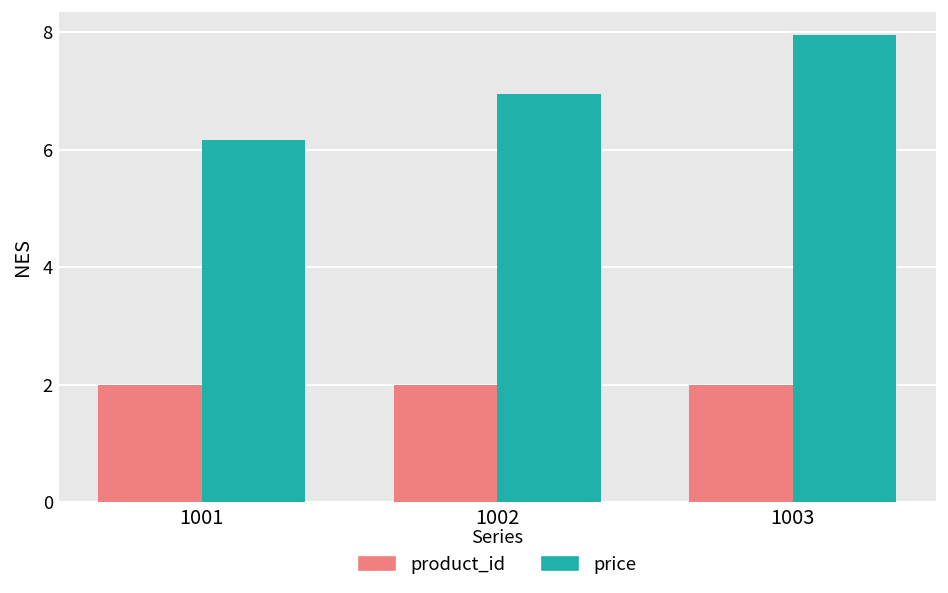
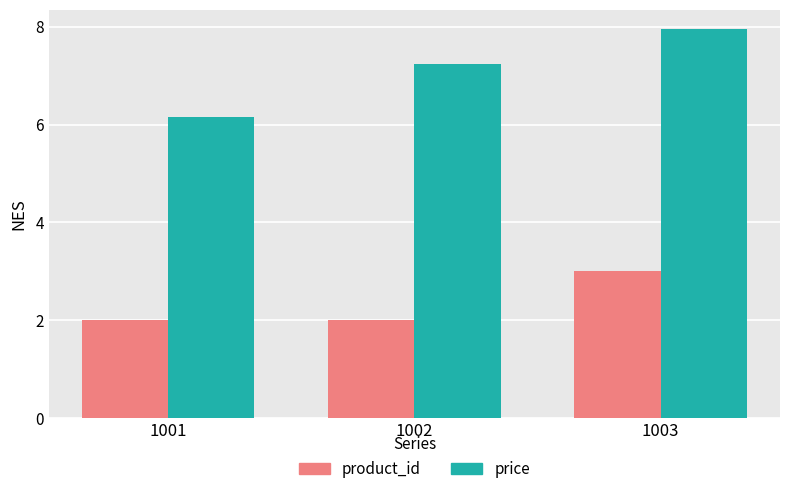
  {
    "product_id": {
      "1001": 2,
      "1002": 2,
-     "1003": 2
+     "1003": 3
    },
    "price": {
      "1001": 6.2,
-     "1002": 7.0,
+     "1002": 7.2,
      "1003": 8.0
    }
  }
